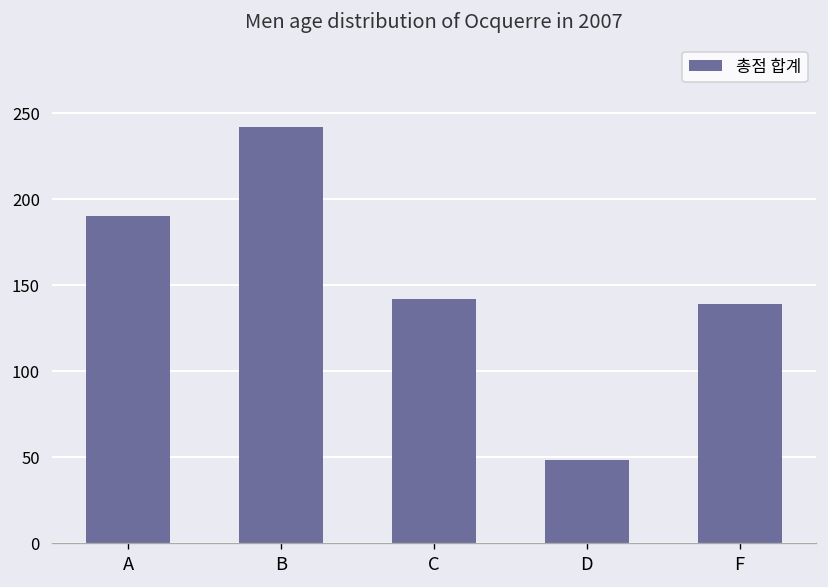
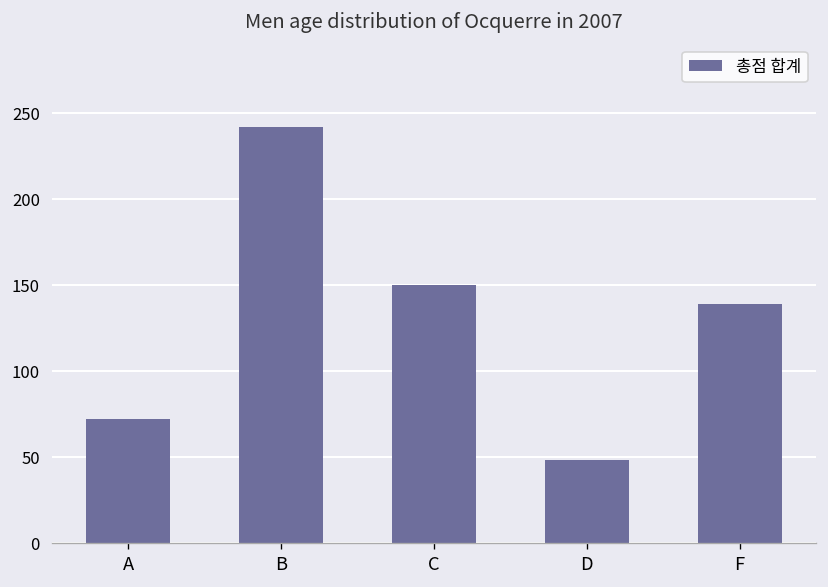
  {
-   "A": 190,
+   "A": 72,
    "B": 242,
-   "C": 142,
+   "C": 150,
    "D": 48,
    "F": 139
  }
